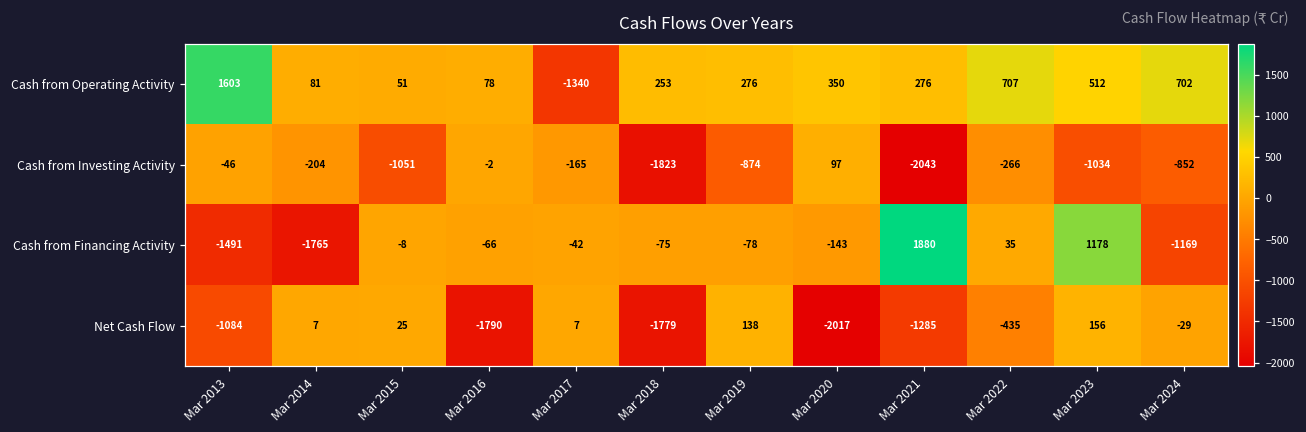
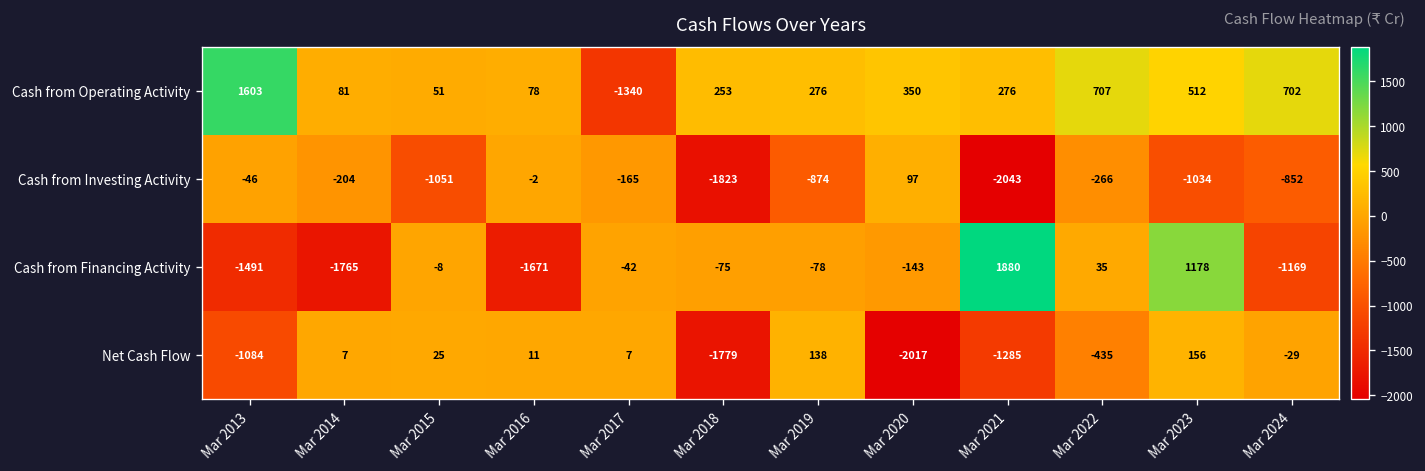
  {
    "Cash from Operating Activity": {
      "Mar 2013": 1603,
      "Mar 2014": 81,
      "Mar 2015": 51,
      "Mar 2016": 78,
      "Mar 2017": -1340,
      "Mar 2018": 253,
      "Mar 2019": 276,
      "Mar 2020": 350,
      "Mar 2021": 276,
      "Mar 2022": 707,
      "Mar 2023": 512,
      "Mar 2024": 702
    },
    "Cash from Investing Activity": {
      "Mar 2013": -46,
      "Mar 2014": -204,
      "Mar 2015": -1051,
      "Mar 2016": -2,
      "Mar 2017": -165,
      "Mar 2018": -1823,
      "Mar 2019": -874,
      "Mar 2020": 97,
      "Mar 2021": -2043,
      "Mar 2022": -266,
      "Mar 2023": -1034,
      "Mar 2024": -852
    },
    "Cash from Financing Activity": {
      "Mar 2013": -1491,
      "Mar 2014": -1765,
      "Mar 2015": -8,
-     "Mar 2016": -66,
+     "Mar 2016": -1671,
      "Mar 2017": -42,
      "Mar 2018": -75,
      "Mar 2019": -78,
      "Mar 2020": -143,
      "Mar 2021": 1880,
      "Mar 2022": 35,
      "Mar 2023": 1178,
      "Mar 2024": -1169
    },
    "Net Cash Flow": {
      "Mar 2013": -1084,
      "Mar 2014": 7,
      "Mar 2015": 25,
-     "Mar 2016": -1790,
+     "Mar 2016": 11,
      "Mar 2017": 7,
      "Mar 2018": -1779,
      "Mar 2019": 138,
      "Mar 2020": -2017,
      "Mar 2021": -1285,
      "Mar 2022": -435,
      "Mar 2023": 156,
      "Mar 2024": -29
    }
  }
